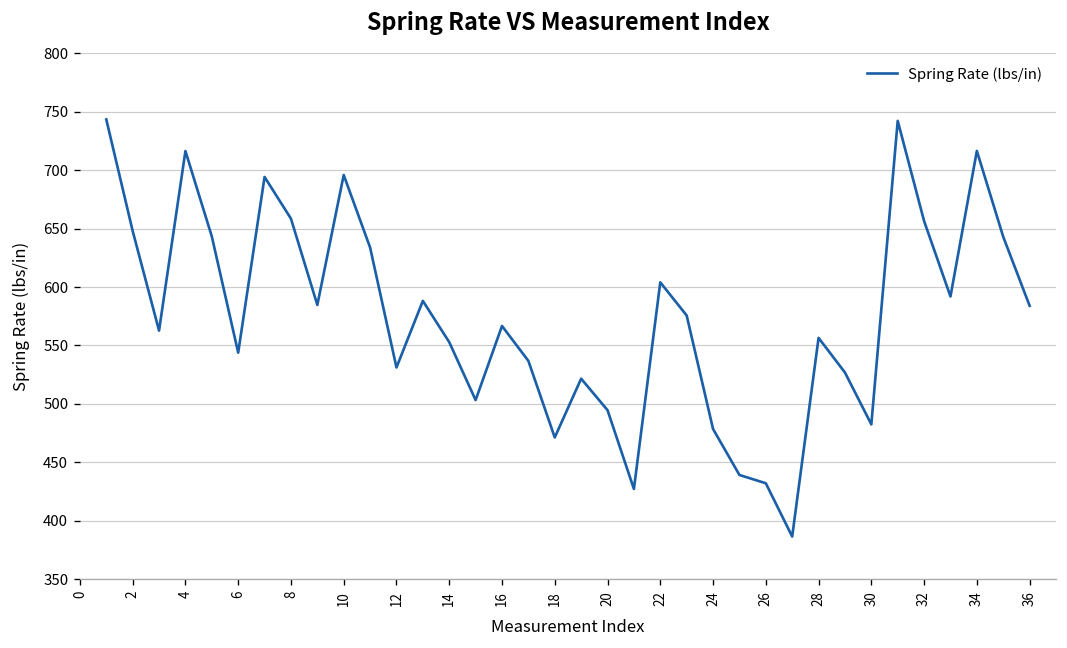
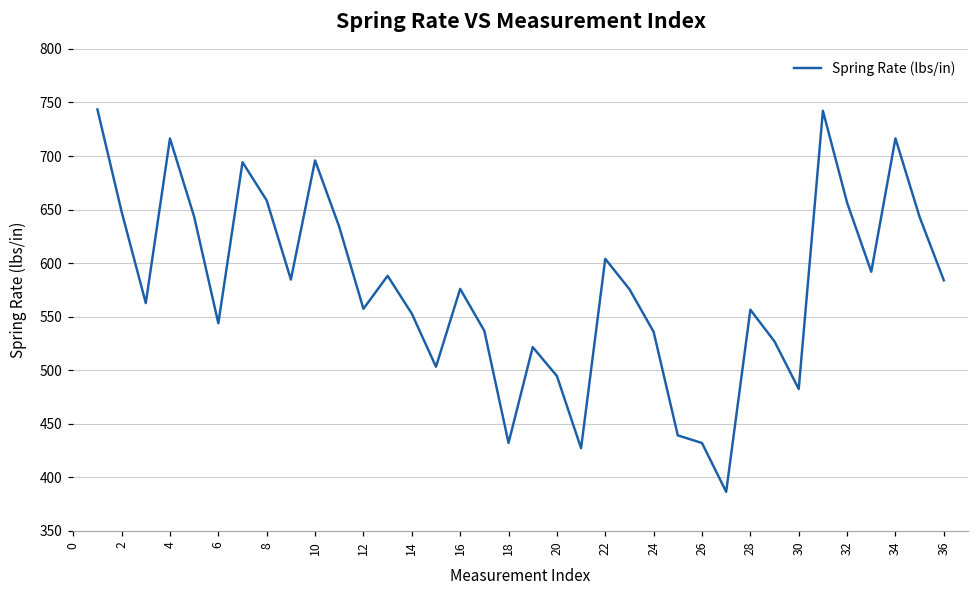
  {
    "2": 650,
    "4": 720,
    "6": 540,
    "8": 660,
    "10": 700,
-   "12": 530,
+   "12": 560,
    "14": 550,
-   "16": 570,
-   "18": 470,
+   "16": 580,
+   "18": 430,
    "20": 490,
    "22": 600,
-   "24": 480,
+   "24": 540,
    "26": 430,
    "28": 560,
    "30": 480,
    "32": 660,
    "34": 720,
    "36": 580
  }
